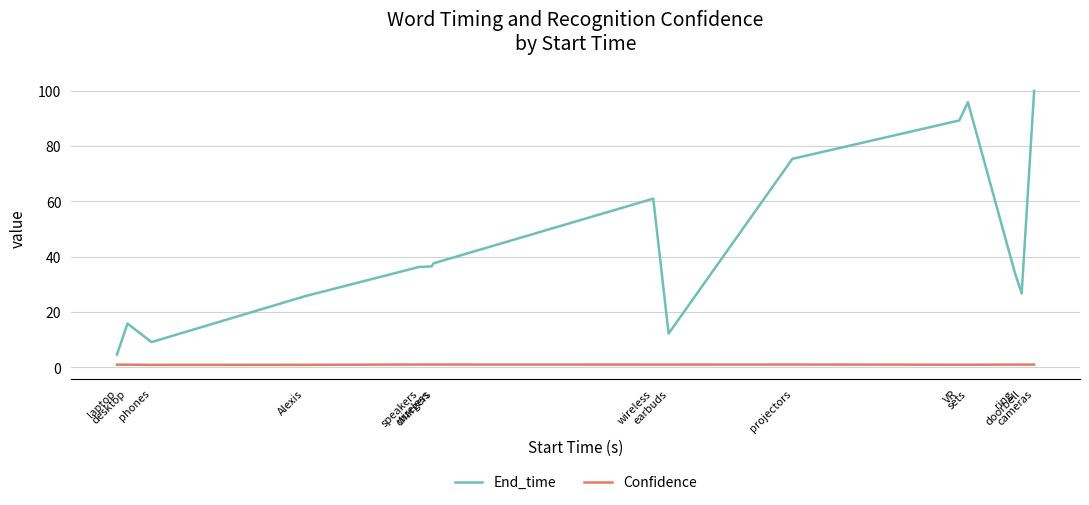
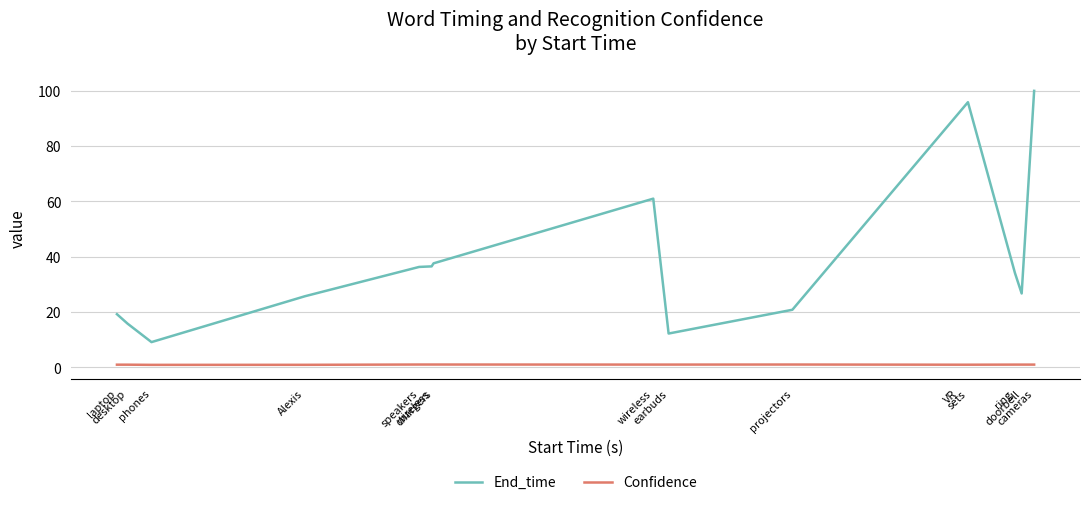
  {
    "End_time": {
-     "laptop": 5,
+     "laptop": 19,
      "desktop": 16,
      "phones": 9,
      "Alexis": 26,
      "speakers": 36,
      "chargers": 38,
      "earbuds": 12,
-     "projectors": 75,
-     "VR": 89,
+     "projectors": 21,
+     "VR": 92,
      "sets": 96,
      "ring": 34,
      "doorbell": 27,
      "cameras": 100
    },
    "Confidence": {
      "laptop": 1,
      "desktop": 1,
      "phones": 1,
      "Alexis": 1,
      "speakers": 1,
      "chargers": 1,
      "earbuds": 1,
      "projectors": 1,
      "VR": 1,
      "sets": 1,
      "ring": 1,
      "doorbell": 1,
      "cameras": 1
    }
  }
